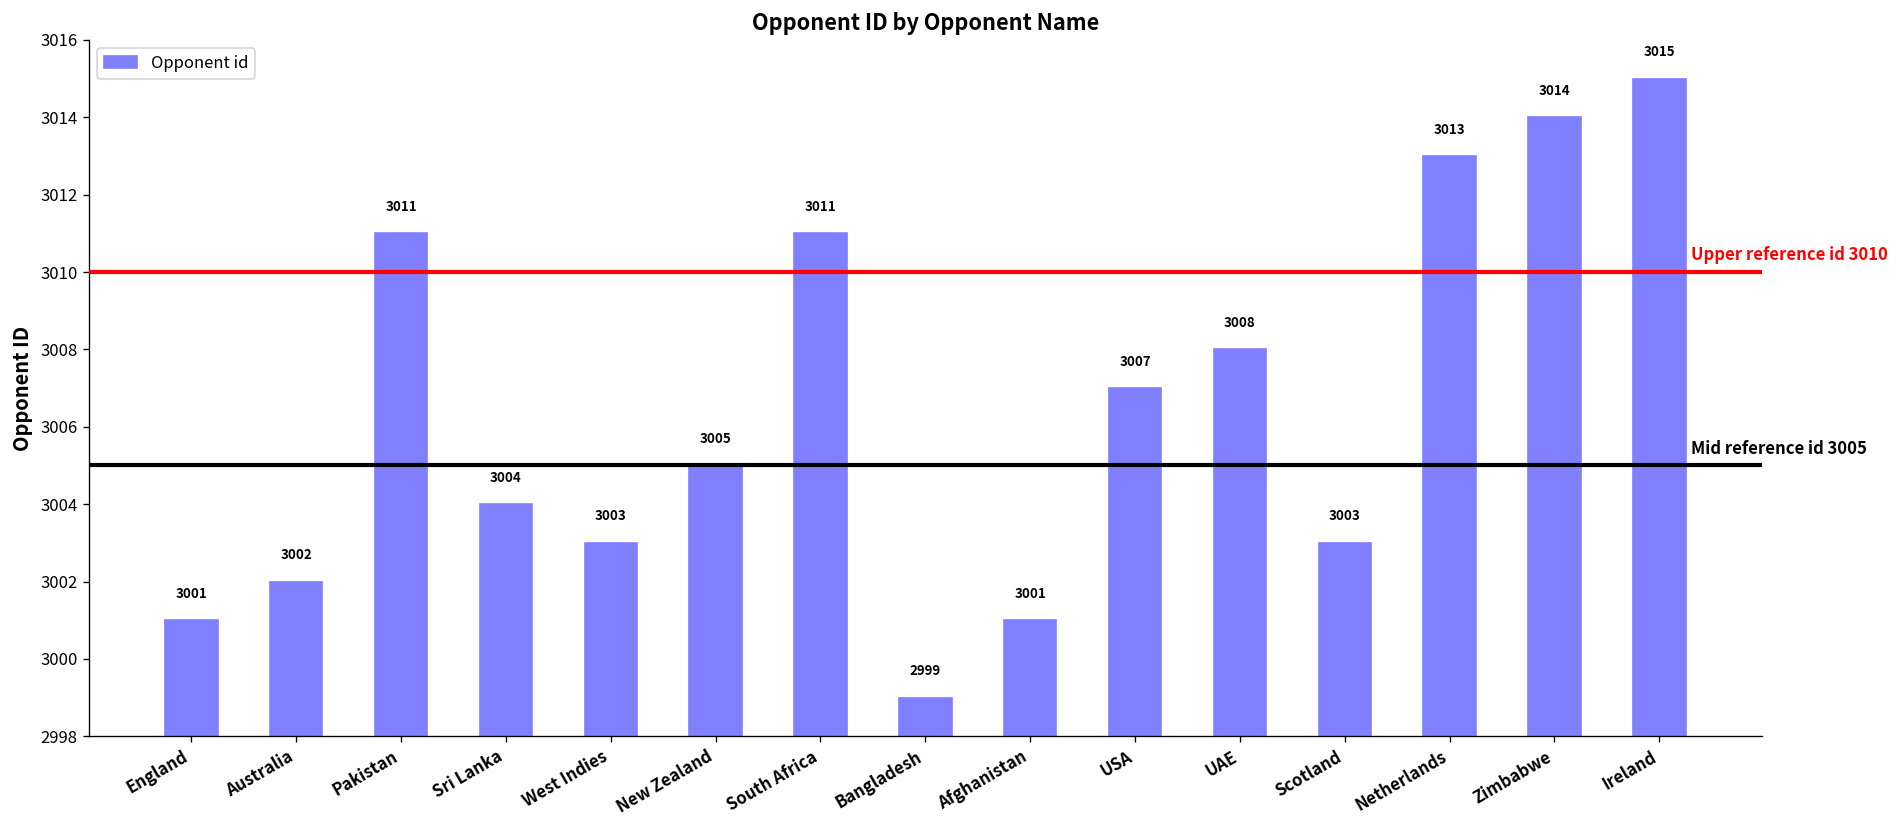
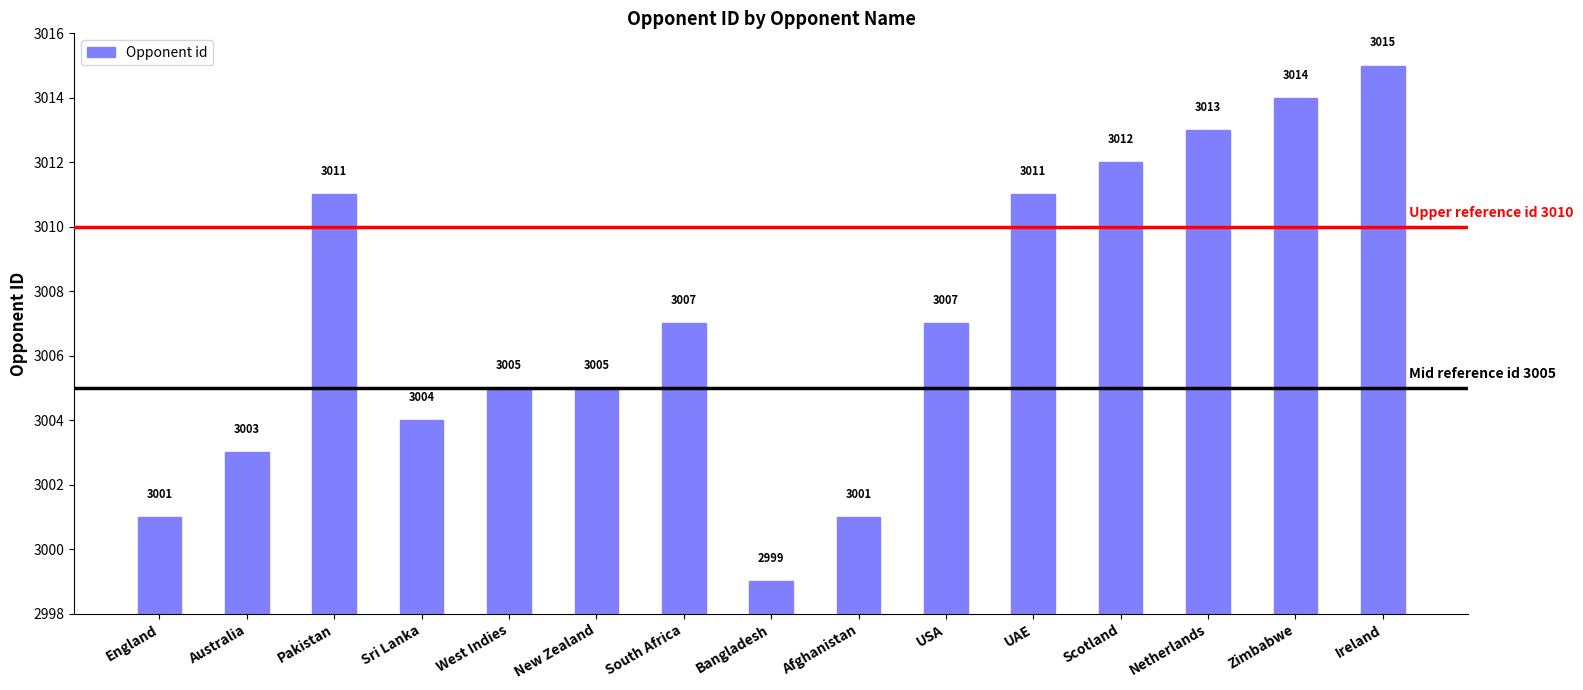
  {
    "England": 3001,
-   "Australia": 3002,
+   "Australia": 3003,
    "Pakistan": 3011,
    "Sri Lanka": 3004,
-   "West Indies": 3003,
+   "West Indies": 3005,
    "New Zealand": 3005,
-   "South Africa": 3011,
+   "South Africa": 3007,
    "Bangladesh": 2999,
    "Afghanistan": 3001,
    "USA": 3007,
-   "UAE": 3008,
-   "Scotland": 3003,
+   "UAE": 3011,
+   "Scotland": 3012,
    "Netherlands": 3013,
    "Zimbabwe": 3014,
    "Ireland": 3015
  }
